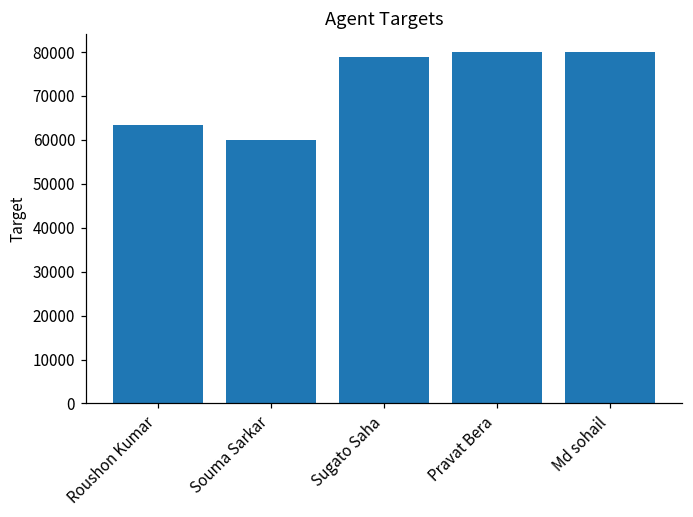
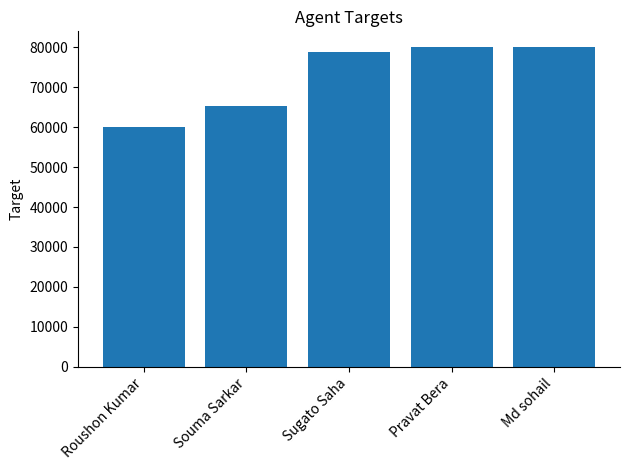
  {
-   "Roushon Kumar": 63000,
-   "Souma Sarkar": 60000,
+   "Roushon Kumar": 60000,
+   "Souma Sarkar": 65000,
    "Sugato Saha": 79000,
    "Pravat Bera": 80000,
    "Md sohail": 80000
  }
